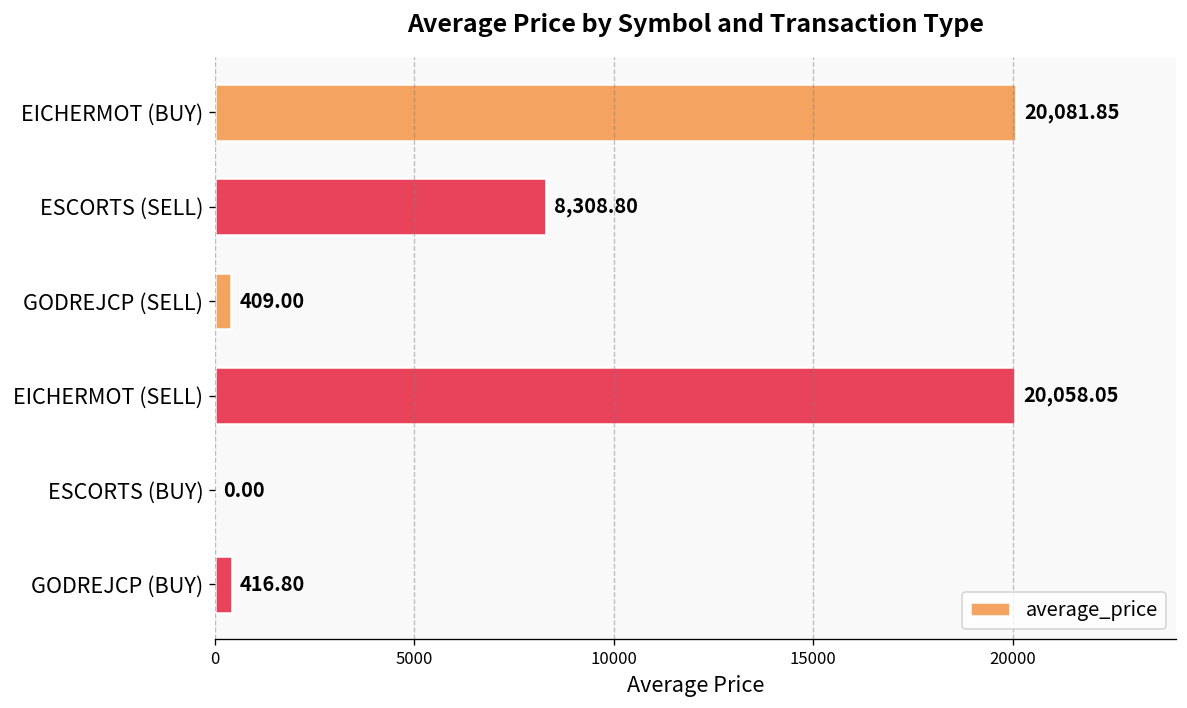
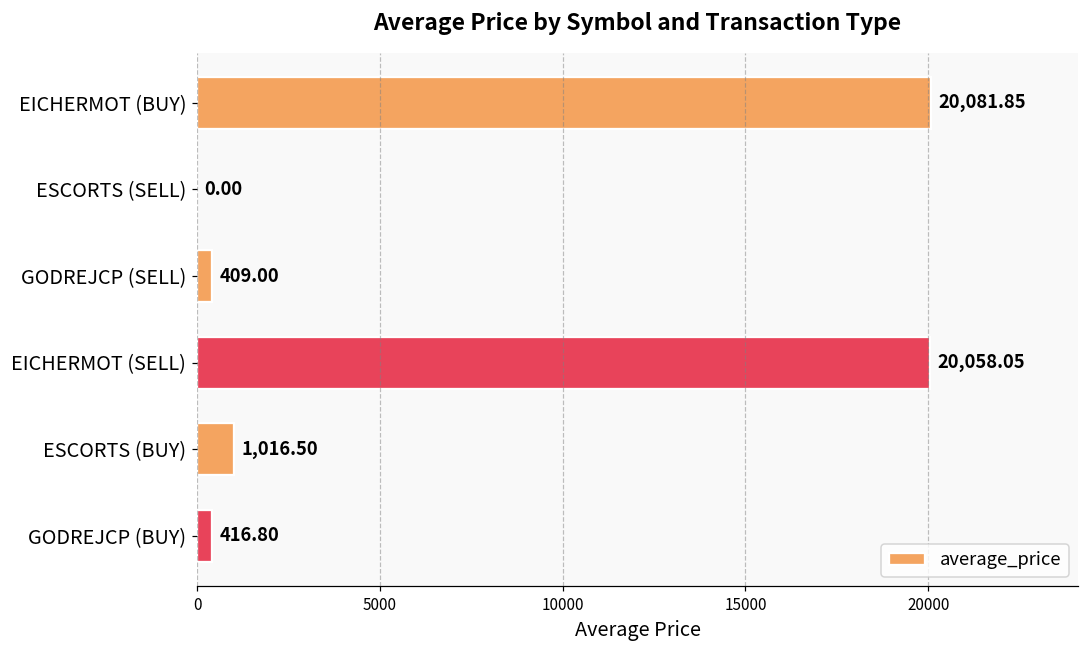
  {
    "EICHERMOT (BUY)": "20,081.85",
-   "ESCORTS (SELL)": "8,308.80",
+   "ESCORTS (SELL)": "0.00",
    "GODREJCP (SELL)": "409.00",
    "EICHERMOT (SELL)": "20,058.05",
-   "ESCORTS (BUY)": "0.00",
+   "ESCORTS (BUY)": "1,016.50",
    "GODREJCP (BUY)": "416.80"
  }
